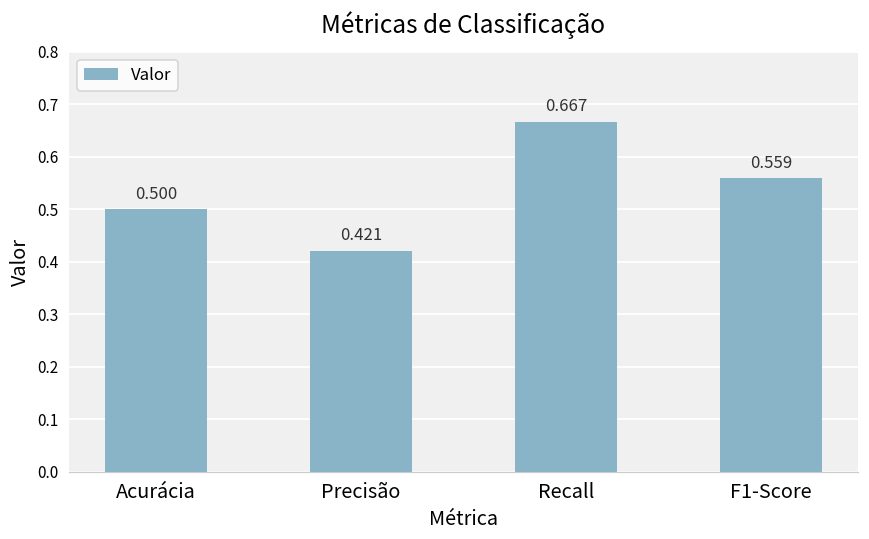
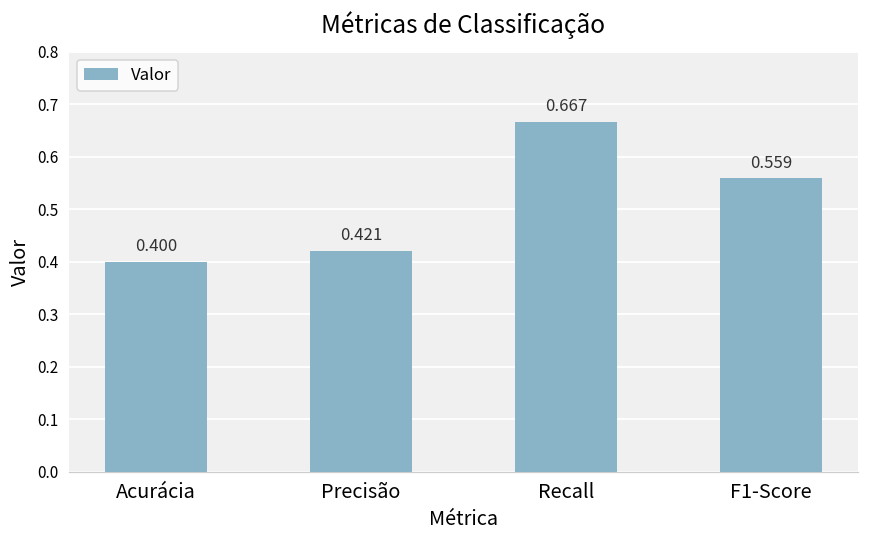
  {
-   "Acurácia": 0.500,
+   "Acurácia": 0.400,
    "Precisão": 0.421,
    "Recall": 0.667,
    "F1-Score": 0.559
  }
